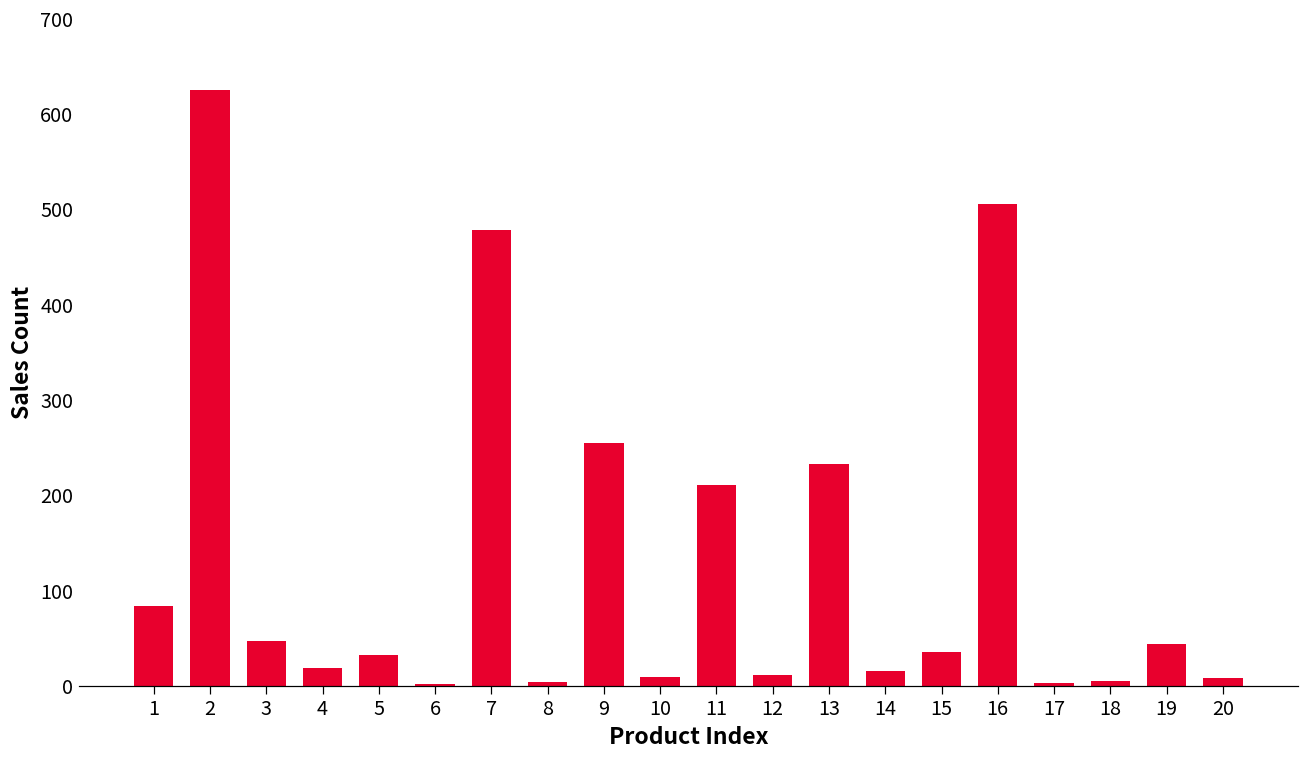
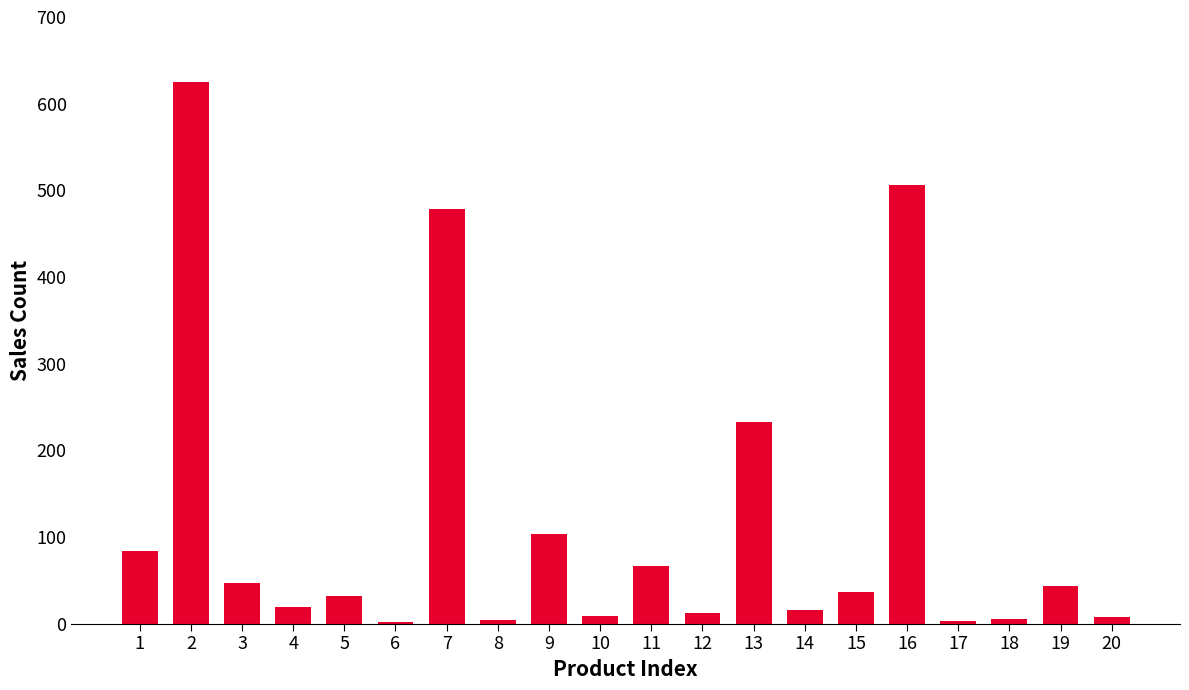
  {
    "1": 80,
    "2": 630,
    "3": 50,
    "4": 20,
    "5": 30,
    "7": 480,
    "8": 0,
-   "9": 260,
+   "9": 100,
    "10": 10,
-   "11": 210,
+   "11": 70,
    "12": 10,
    "13": 230,
    "14": 20,
    "15": 40,
    "16": 510,
    "17": 0,
    "18": 10,
    "19": 40,
    "20": 10
  }
